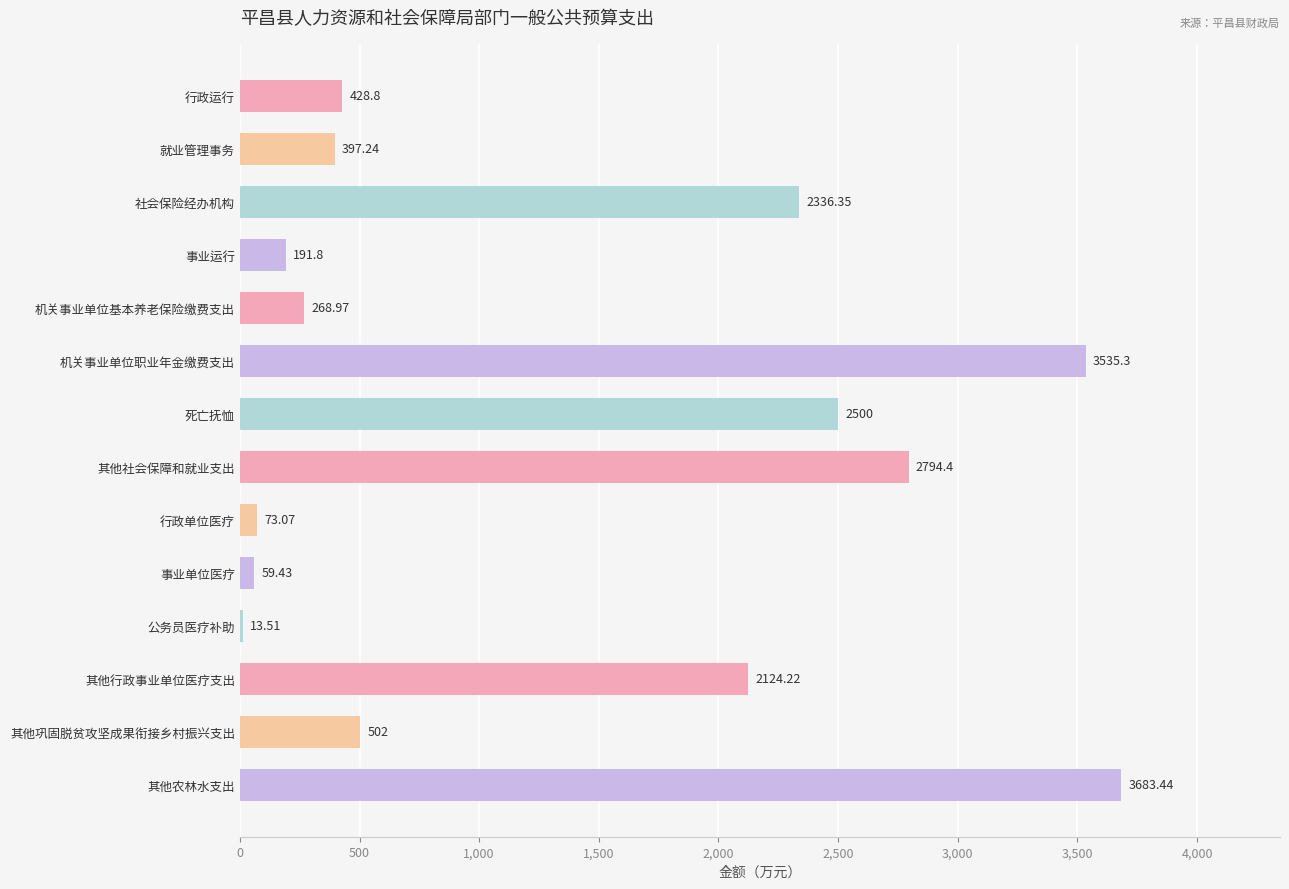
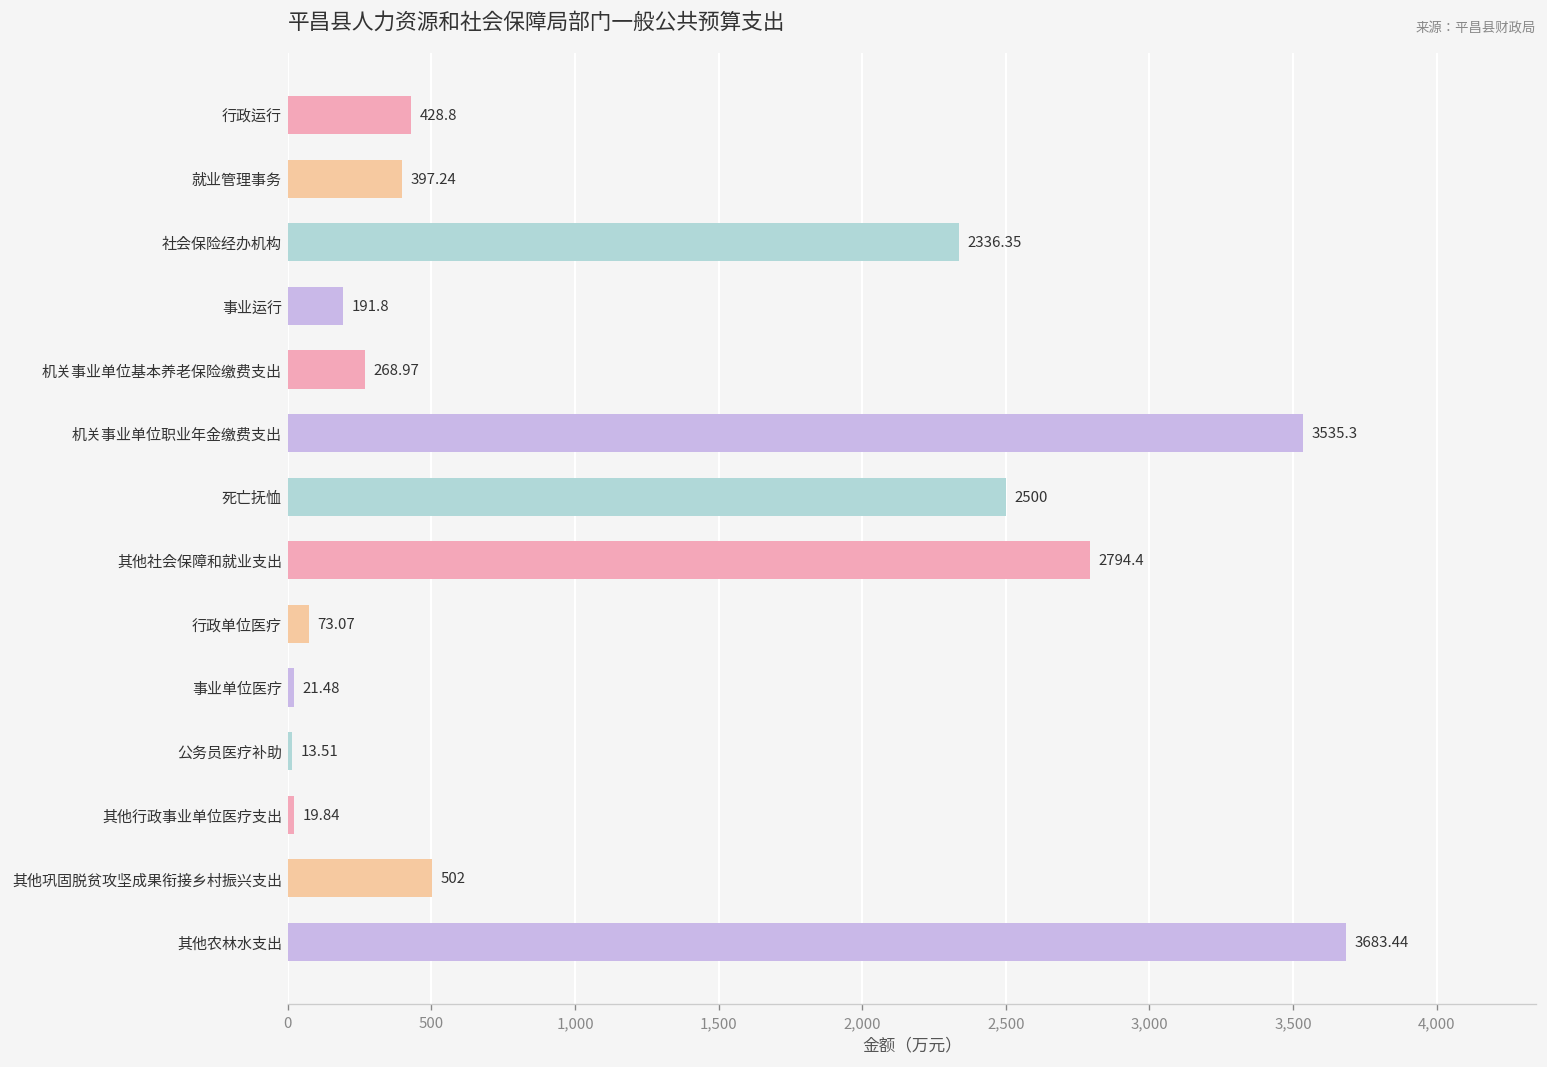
  {
    "行政运行": 428.8,
    "就业管理事务": 397.24,
    "社会保险经办机构": 2336.35,
    "事业运行": 191.8,
    "机关事业单位基本养老保险缴费支出": 268.97,
    "机关事业单位职业年金缴费支出": 3535.3,
    "死亡抚恤": 2500,
    "其他社会保障和就业支出": 2794.4,
    "行政单位医疗": 73.07,
-   "事业单位医疗": 59.43,
+   "事业单位医疗": 21.48,
    "公务员医疗补助": 13.51,
-   "其他行政事业单位医疗支出": 2124.22,
+   "其他行政事业单位医疗支出": 19.84,
    "其他巩固脱贫攻坚成果衔接乡村振兴支出": 502,
    "其他农林水支出": 3683.44
  }
